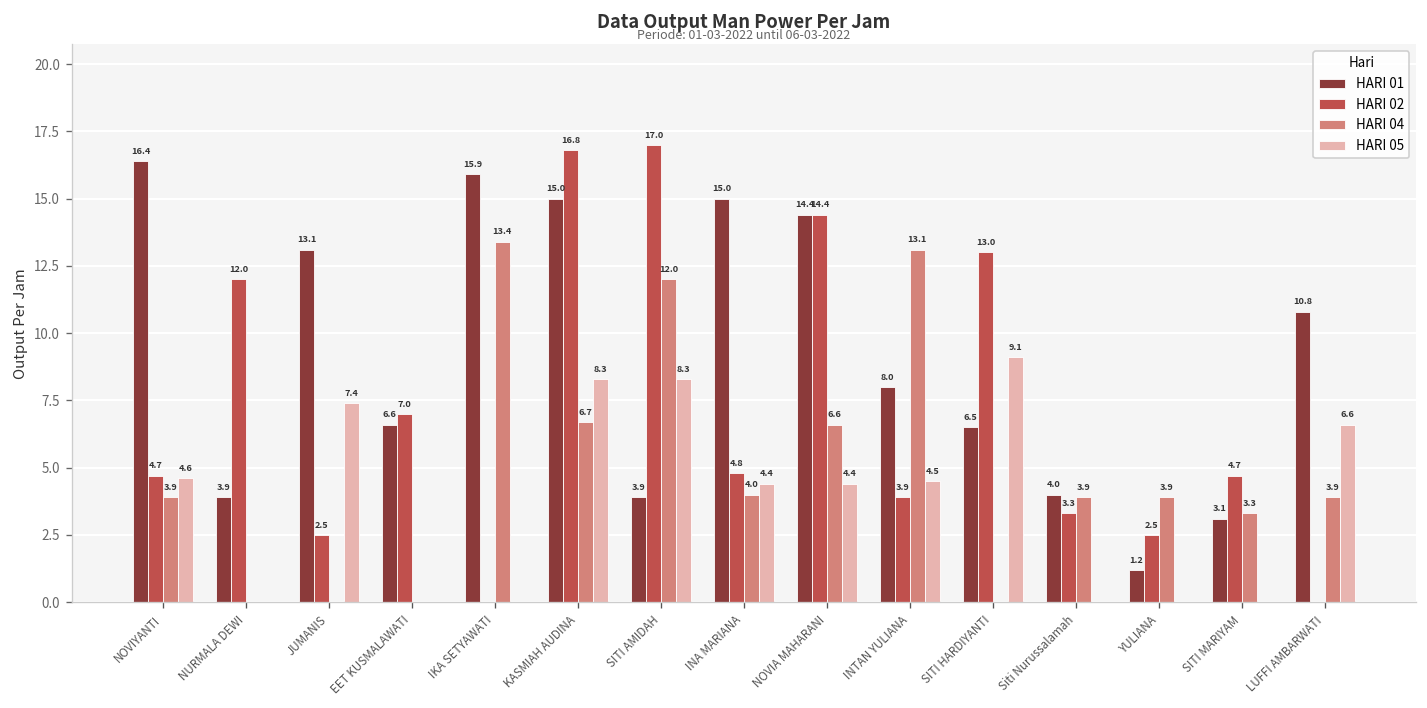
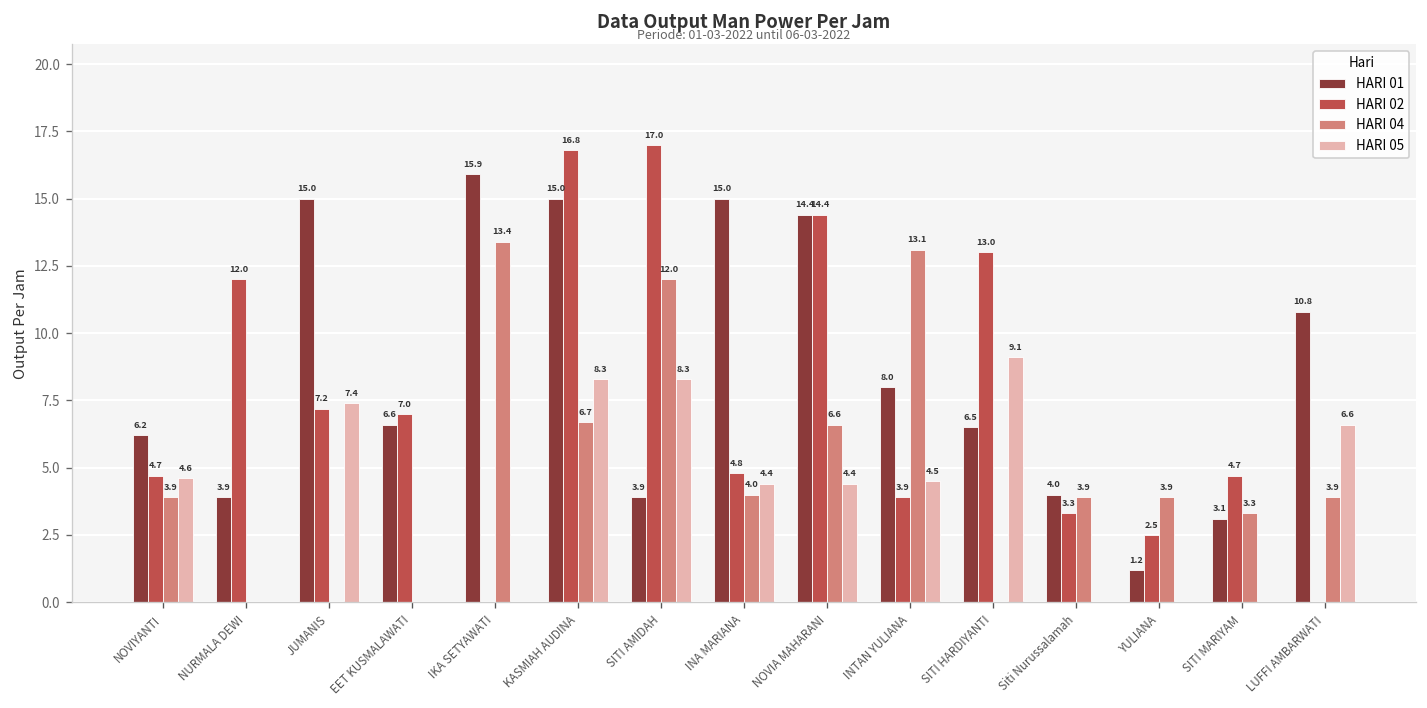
  {
    "HARI 01": {
-     "NOVIYANTI": 16.4,
+     "NOVIYANTI": 6.2,
      "NURMALA DEWI": 3.9,
-     "JUMANIS": 13.1,
+     "JUMANIS": 15.0,
      "EET KUSMALAWATI": 6.6,
      "IKA SETYAWATI": 15.9,
      "KASMIAH AUDINA": 15.0,
      "SITI AMIDAH": 3.9,
      "INA MARIANA": 15.0,
      "INTAN YULIANA": 8.0,
      "SITI HARDIYANTI": 6.5,
      "Siti Nurussalamah": 4.0,
      "YULIANA": 1.2,
      "SITI MARIYAM": 3.1,
      "LUFFI AMBARWATI": 10.8
    },
    "HARI 02": {
      "NOVIYANTI": 4.7,
      "NURMALA DEWI": 12.0,
-     "JUMANIS": 2.5,
+     "JUMANIS": 7.2,
      "EET KUSMALAWATI": 7.0,
      "KASMIAH AUDINA": 16.8,
      "SITI AMIDAH": 17.0,
      "INA MARIANA": 4.8,
      "INTAN YULIANA": 3.9,
      "SITI HARDIYANTI": 13.0,
      "Siti Nurussalamah": 3.3,
      "YULIANA": 2.5,
      "SITI MARIYAM": 4.7
    },
    "HARI 04": {
      "NOVIYANTI": 3.9,
      "IKA SETYAWATI": 13.4,
      "KASMIAH AUDINA": 6.7,
      "SITI AMIDAH": 12.0,
      "INA MARIANA": 4.0,
      "NOVIA MAHARANI": 6.6,
      "INTAN YULIANA": 13.1,
      "Siti Nurussalamah": 3.9,
      "YULIANA": 3.9,
      "SITI MARIYAM": 3.3,
      "LUFFI AMBARWATI": 3.9
    },
    "HARI 05": {
      "NOVIYANTI": 4.6,
      "JUMANIS": 7.4,
      "KASMIAH AUDINA": 8.3,
      "SITI AMIDAH": 8.3,
      "INA MARIANA": 4.4,
      "NOVIA MAHARANI": 4.4,
      "INTAN YULIANA": 4.5,
      "SITI HARDIYANTI": 9.1,
      "LUFFI AMBARWATI": 6.6
    }
  }
